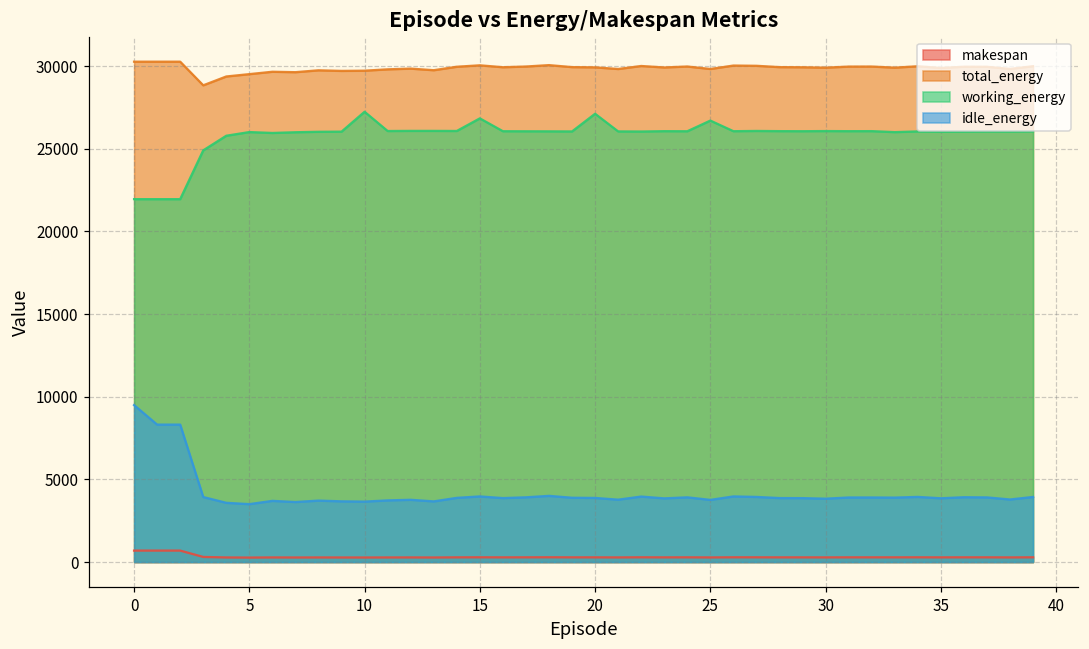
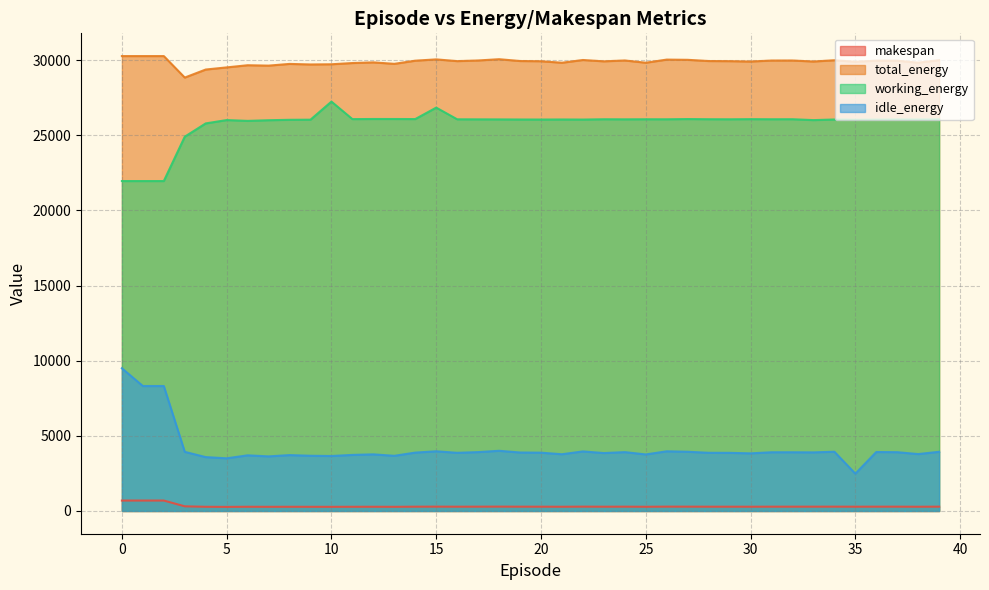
  {
    "working_energy": {
      "0": 22000,
      "5": 26000,
      "10": 27200,
      "15": 26800,
-     "20": 27100,
-     "25": 26700,
+     "20": 26000,
+     "25": 26100,
      "30": 26100
    },
    "idle_energy": {
      "0": 9500,
      "5": 3500,
      "10": 3700,
      "15": 4000,
      "20": 3900,
      "25": 3800,
      "30": 3800,
-     "35": 3900
+     "35": 2500
    }
  }
